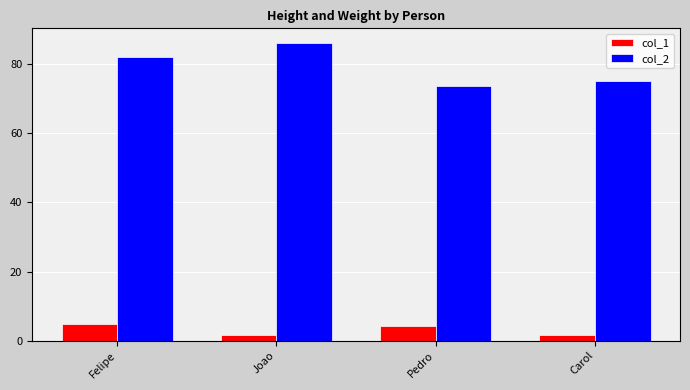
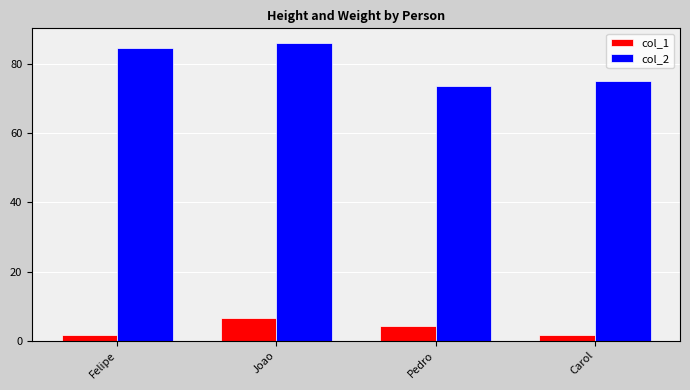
  {
    "col_1": {
-     "Felipe": 5,
-     "Joao": 2,
+     "Felipe": 2,
+     "Joao": 7,
      "Pedro": 4,
      "Carol": 2
    },
    "col_2": {
-     "Felipe": 82,
+     "Felipe": 85,
      "Joao": 86,
      "Pedro": 74,
      "Carol": 75
    }
  }
